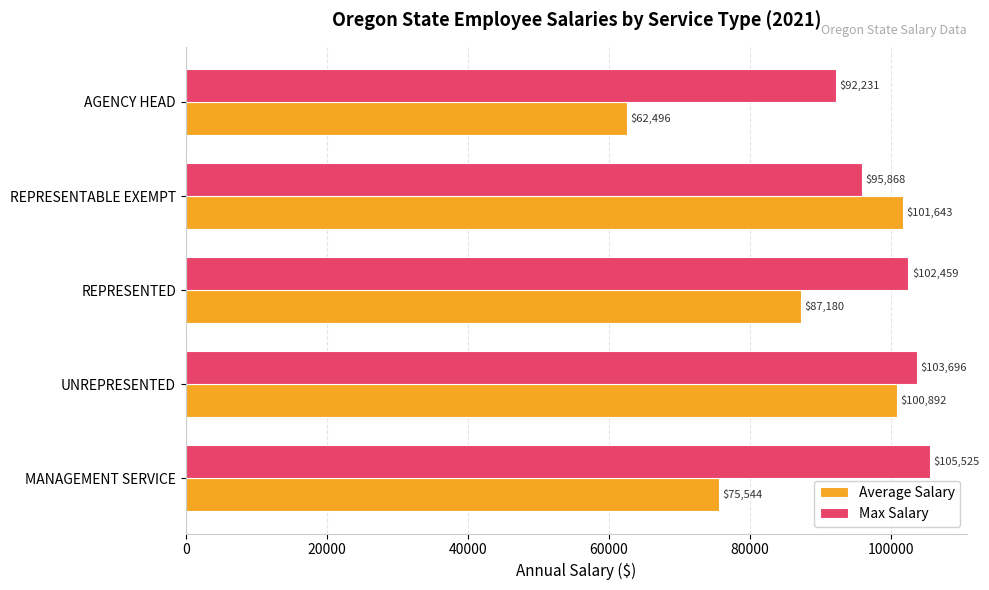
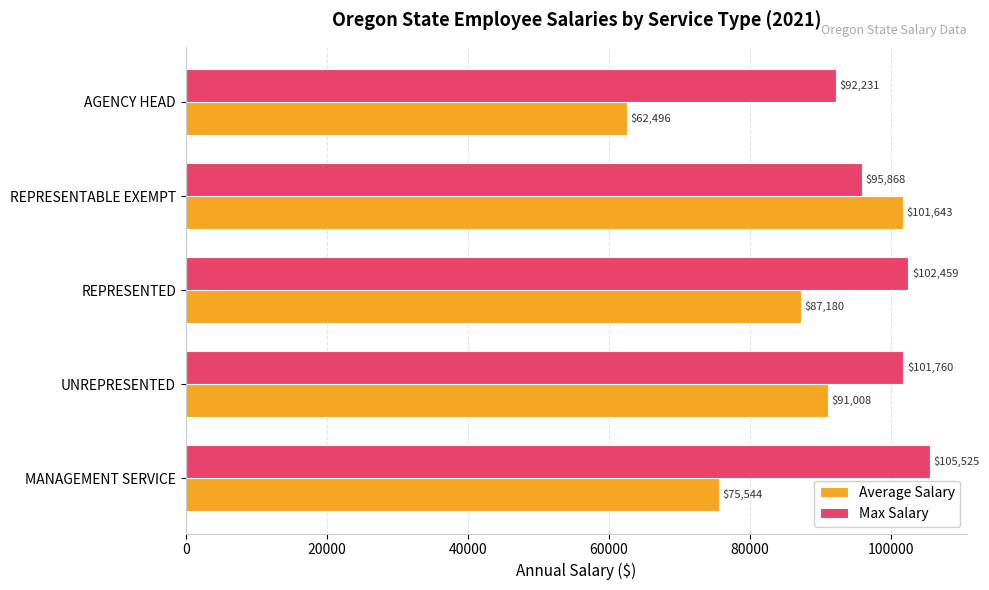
  {
    "Average Salary": {
      "AGENCY HEAD": "$62,496",
      "REPRESENTABLE EXEMPT": "$101,643",
      "REPRESENTED": "$87,180",
-     "UNREPRESENTED": "$100,892",
+     "UNREPRESENTED": "$91,008",
      "MANAGEMENT SERVICE": "$75,544"
    },
    "Max Salary": {
      "AGENCY HEAD": "$92,231",
      "REPRESENTABLE EXEMPT": "$95,868",
      "REPRESENTED": "$102,459",
-     "UNREPRESENTED": "$103,696",
+     "UNREPRESENTED": "$101,760",
      "MANAGEMENT SERVICE": "$105,525"
    }
  }
